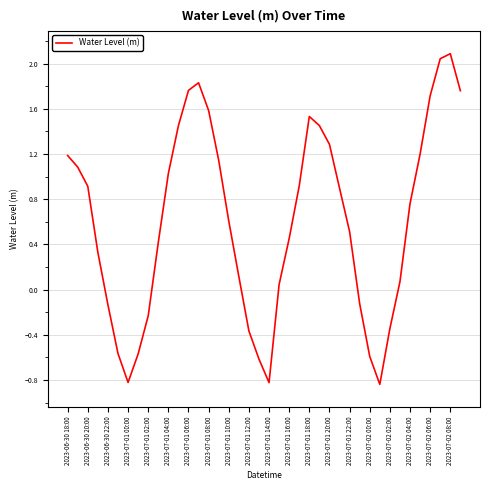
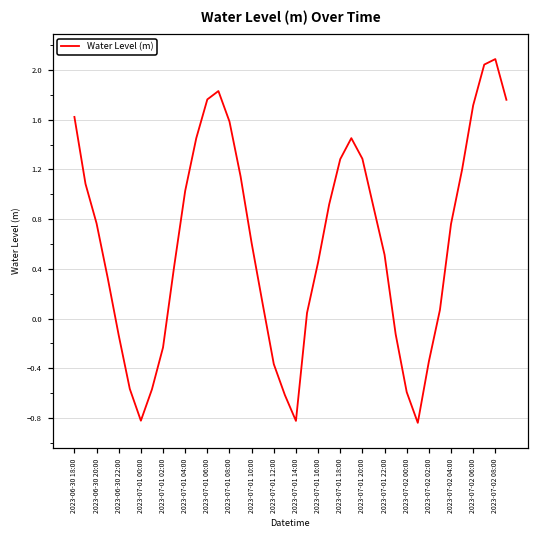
  {
-   "2023-06-30 18:00": 1.19,
-   "2023-06-30 20:00": 0.91,
+   "2023-06-30 18:00": 1.62,
+   "2023-06-30 20:00": 0.77,
    "2023-06-30 22:00": -0.13,
    "2023-07-01 00:00": -0.82,
    "2023-07-01 02:00": -0.23,
    "2023-07-01 04:00": 1.03,
    "2023-07-01 06:00": 1.76,
    "2023-07-01 08:00": 1.59,
    "2023-07-01 10:00": 0.61,
    "2023-07-01 12:00": -0.37,
    "2023-07-01 14:00": -0.82,
    "2023-07-01 16:00": 0.45,
-   "2023-07-01 18:00": 1.53,
+   "2023-07-01 18:00": 1.28,
    "2023-07-01 20:00": 1.29,
    "2023-07-01 22:00": 0.51,
    "2023-07-02 00:00": -0.59,
    "2023-07-02 02:00": -0.35,
    "2023-07-02 04:00": 0.76,
    "2023-07-02 06:00": 1.72,
    "2023-07-02 08:00": 2.09
  }
